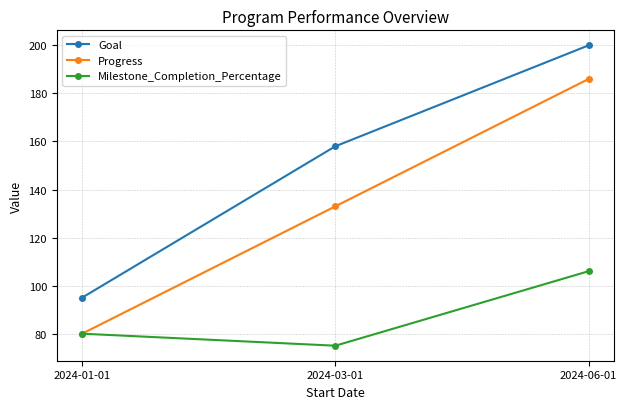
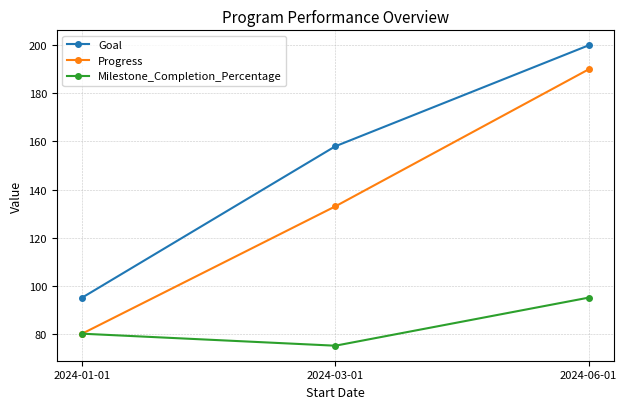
  {
    "Goal": {
      "2024-01-01": 95,
      "2024-03-01": 158,
      "2024-06-01": 200
    },
    "Progress": {
      "2024-03-01": 133,
-     "2024-06-01": 186
+     "2024-06-01": 190
    },
    "Milestone_Completion_Percentage": {
      "2024-03-01": 75,
-     "2024-06-01": 106
+     "2024-06-01": 95
    }
  }
